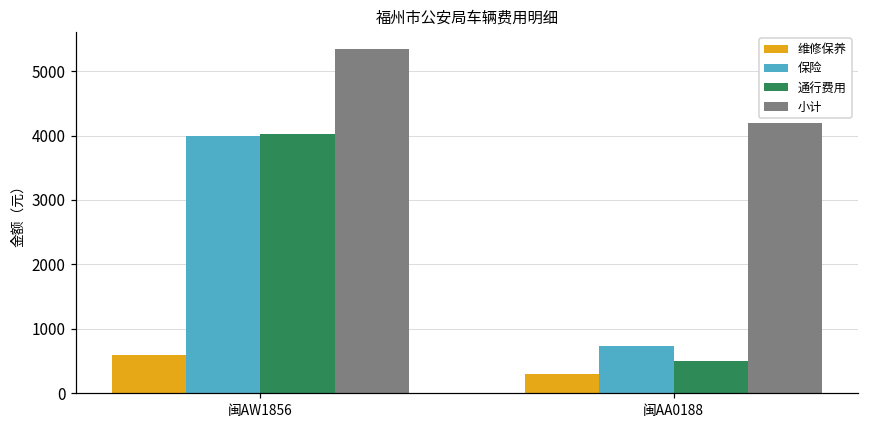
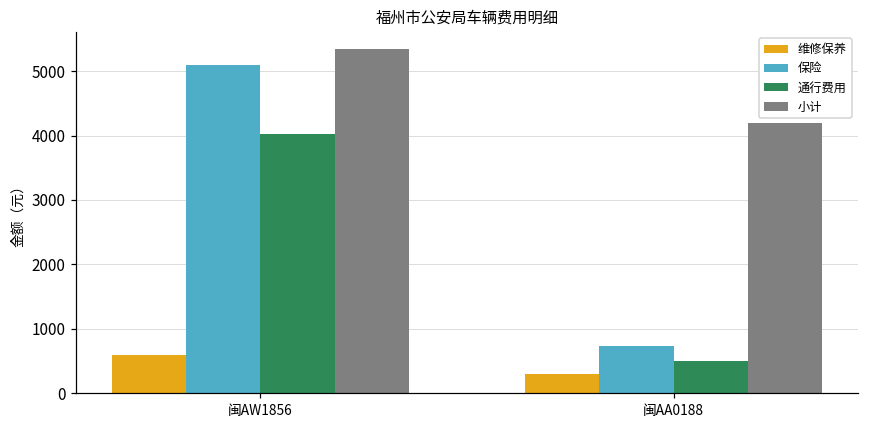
  {
    "维修保养": {
      "闽AW1856": 600,
      "闽AA0188": 300
    },
    "保险": {
-     "闽AW1856": 4000,
+     "闽AW1856": 5100,
      "闽AA0188": 700
    },
    "通行费用": {
      "闽AW1856": 4000,
      "闽AA0188": 500
    },
    "小计": {
      "闽AW1856": 5300,
      "闽AA0188": 4200
    }
  }
